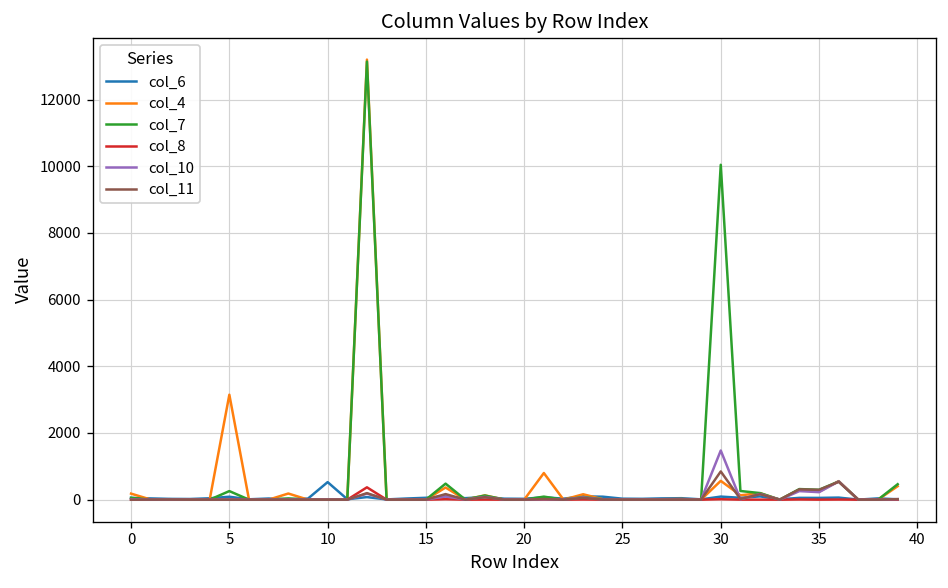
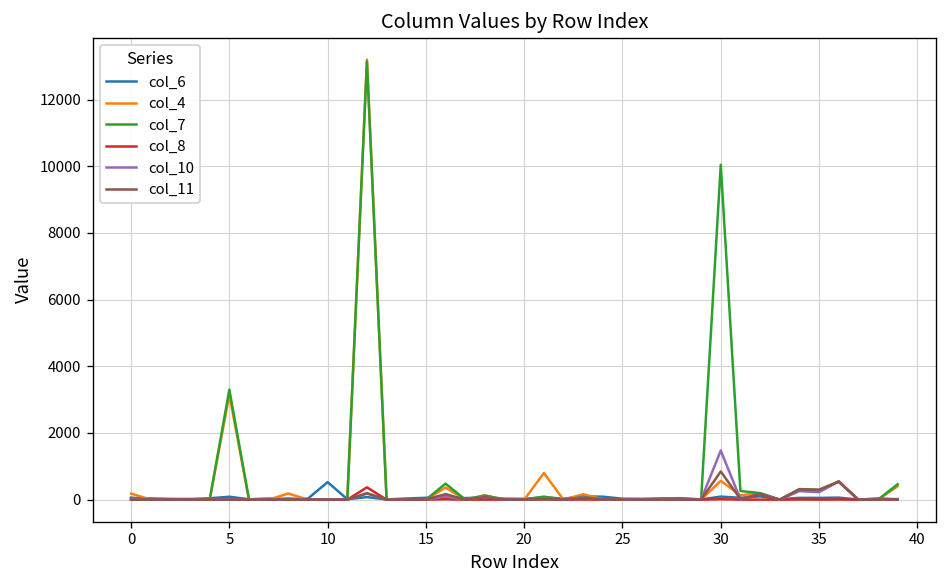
  {
    "col_6": {
      "10": 500
    },
    "col_4": {
      "0": 200,
      "5": 3100,
      "30": 600
    },
    "col_7": {
-     "5": 300,
+     "5": 3300,
      "30": 10000
    },
    "col_10": {
      "30": 1500
    },
    "col_11": {
      "30": 800
    }
  }
